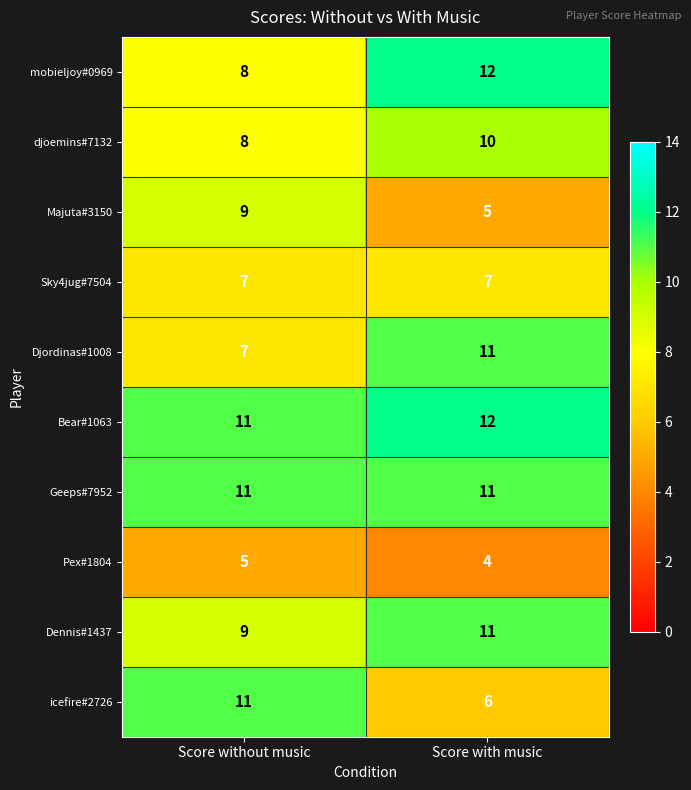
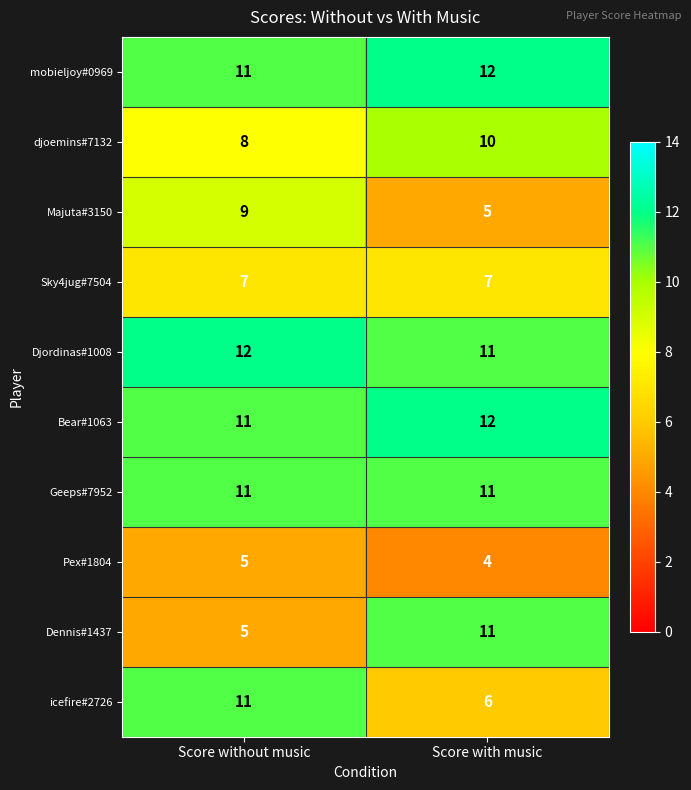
  {
    "mobieljoy#0969": {
-     "Score without music": 8,
+     "Score without music": 11,
      "Score with music": 12
    },
    "djoemins#7132": {
      "Score without music": 8,
      "Score with music": 10
    },
    "Majuta#3150": {
      "Score without music": 9,
      "Score with music": 5
    },
    "Sky4jug#7504": {
      "Score without music": 7,
      "Score with music": 7
    },
    "Djordinas#1008": {
-     "Score without music": 7,
+     "Score without music": 12,
      "Score with music": 11
    },
    "Bear#1063": {
      "Score without music": 11,
      "Score with music": 12
    },
    "Geeps#7952": {
      "Score without music": 11,
      "Score with music": 11
    },
    "Pex#1804": {
      "Score without music": 5,
      "Score with music": 4
    },
    "Dennis#1437": {
-     "Score without music": 9,
+     "Score without music": 5,
      "Score with music": 11
    },
    "icefire#2726": {
      "Score without music": 11,
      "Score with music": 6
    }
  }
